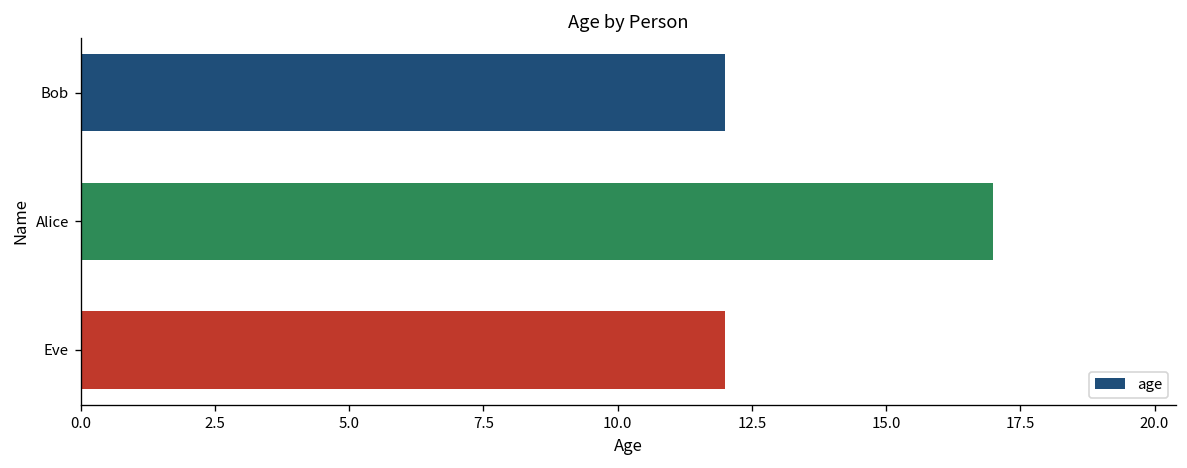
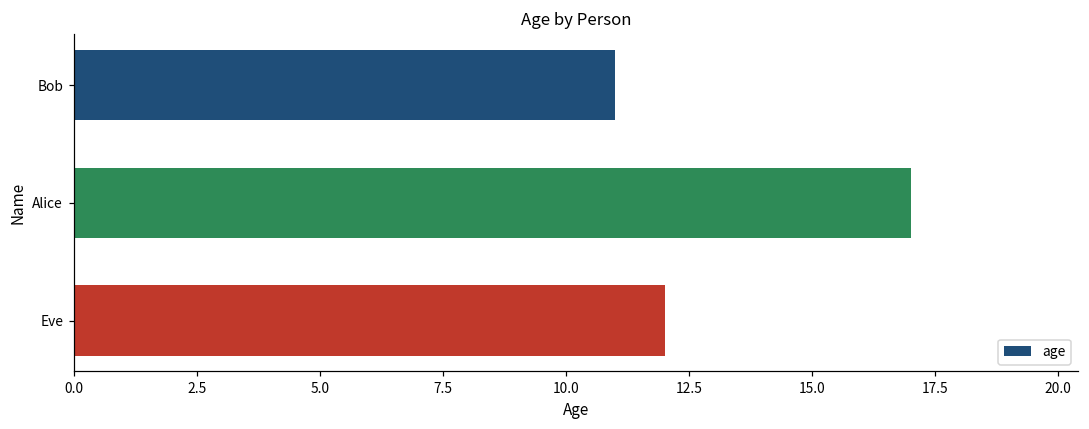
  {
-   "Bob": 12,
+   "Bob": 11,
    "Alice": 17,
    "Eve": 12
  }
